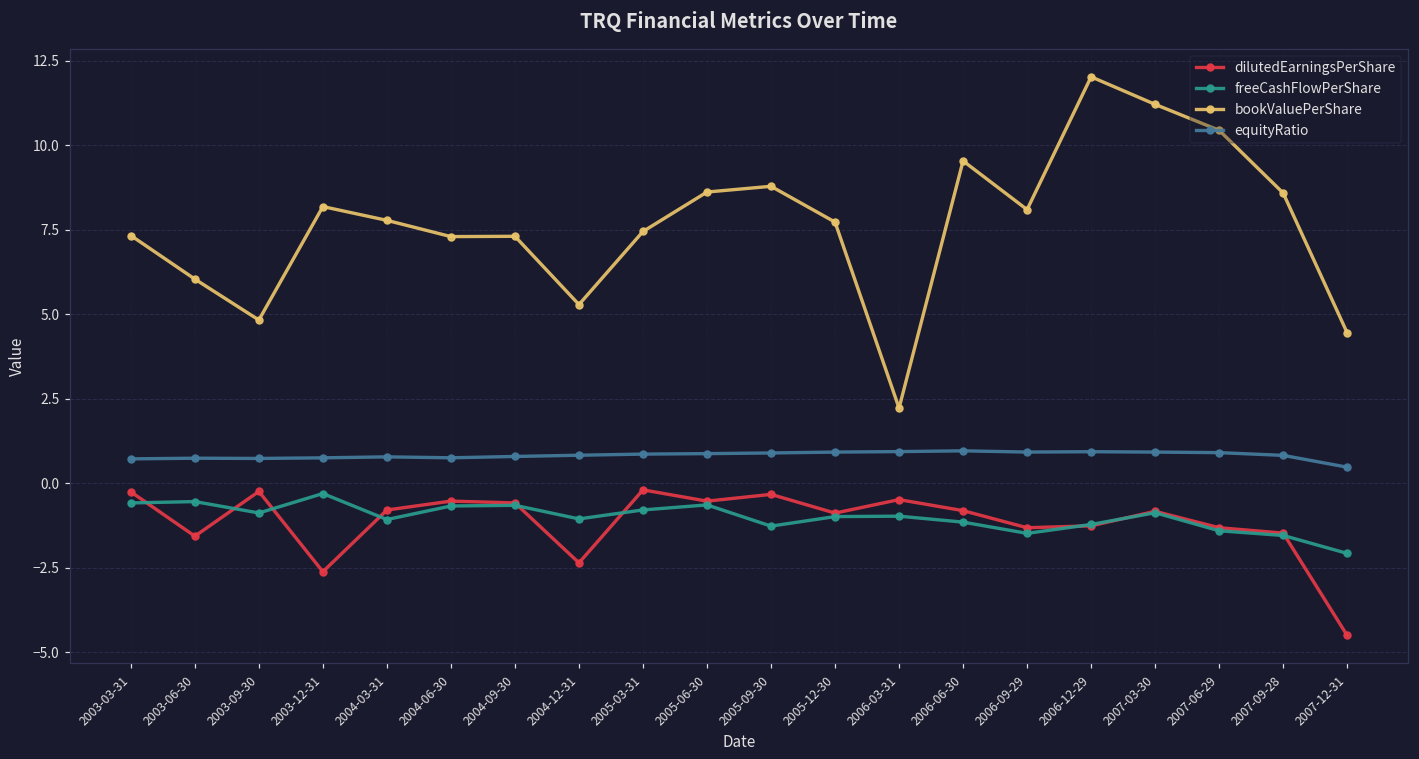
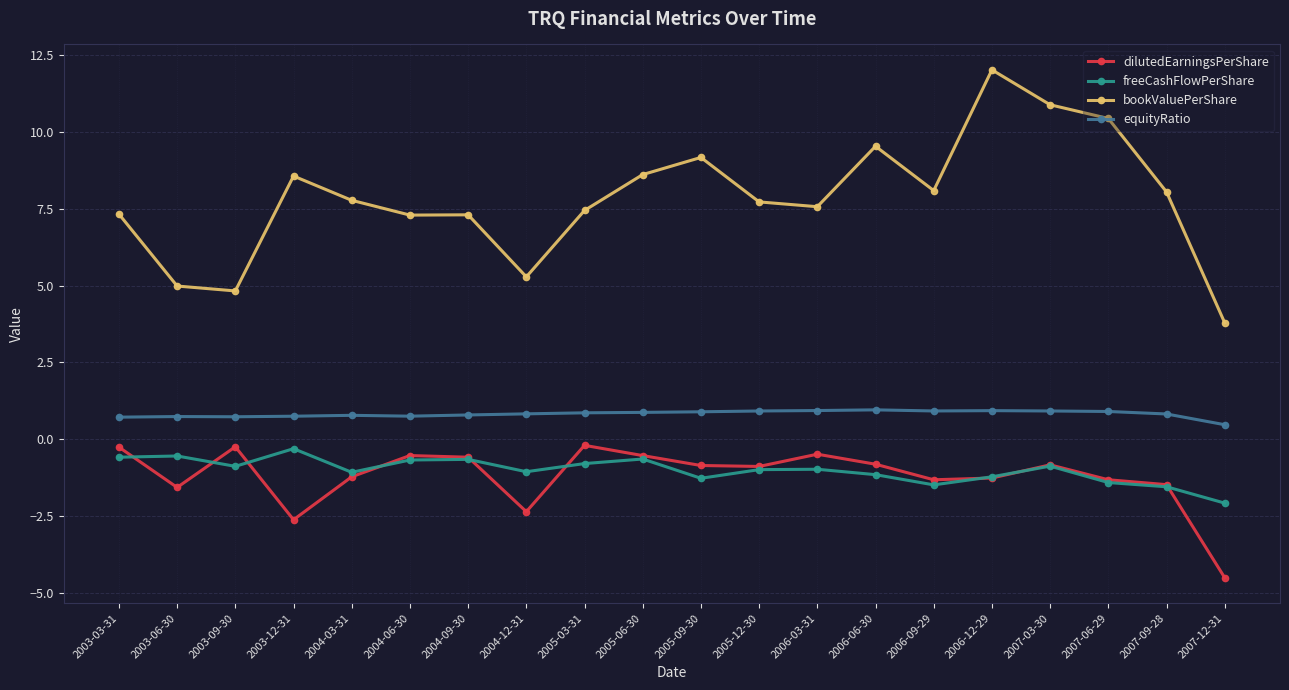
  {
    "dilutedEarningsPerShare": {
      "2003-03-31": -0.3,
      "2003-06-30": -1.6,
      "2003-09-30": -0.2,
      "2003-12-31": -2.6,
-     "2004-03-31": -0.8,
+     "2004-03-31": -1.2,
      "2004-06-30": -0.5,
      "2004-12-31": -2.4,
      "2005-03-31": -0.2,
      "2005-06-30": -0.5,
-     "2005-09-30": -0.3,
+     "2005-09-30": -0.9,
      "2005-12-30": -0.9,
      "2006-03-31": -0.5,
      "2006-06-30": -0.8,
      "2006-09-29": -1.3,
      "2007-06-29": -1.3,
      "2007-12-31": -4.5
    },
    "bookValuePerShare": {
      "2003-03-31": 7.3,
-     "2003-06-30": 6.0,
+     "2003-06-30": 5.0,
      "2003-09-30": 4.8,
-     "2003-12-31": 8.2,
+     "2003-12-31": 8.6,
      "2004-03-31": 7.8,
      "2004-06-30": 7.3,
      "2004-09-30": 7.3,
      "2004-12-31": 5.3,
      "2005-03-31": 7.4,
      "2005-06-30": 8.6,
-     "2005-09-30": 8.8,
+     "2005-09-30": 9.2,
      "2005-12-30": 7.7,
-     "2006-03-31": 2.2,
+     "2006-03-31": 7.6,
      "2006-06-30": 9.5,
      "2006-09-29": 8.1,
      "2006-12-29": 12.0,
-     "2007-03-30": 11.2,
-     "2007-09-28": 8.6,
-     "2007-12-31": 4.4
+     "2007-03-30": 10.9,
+     "2007-09-28": 8.1,
+     "2007-12-31": 3.8
    }
  }
